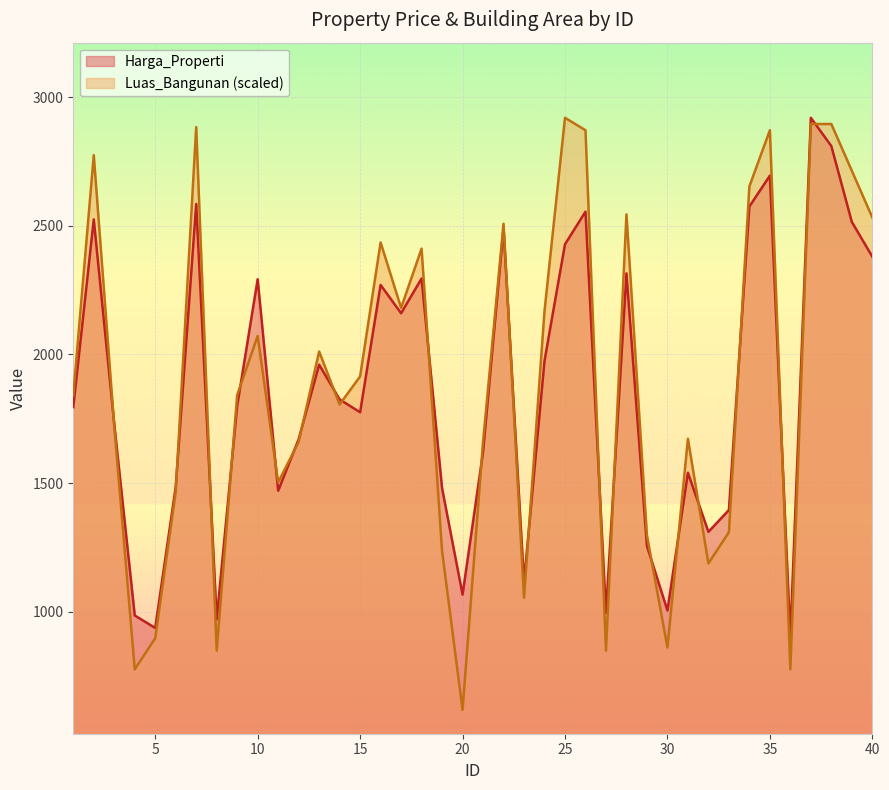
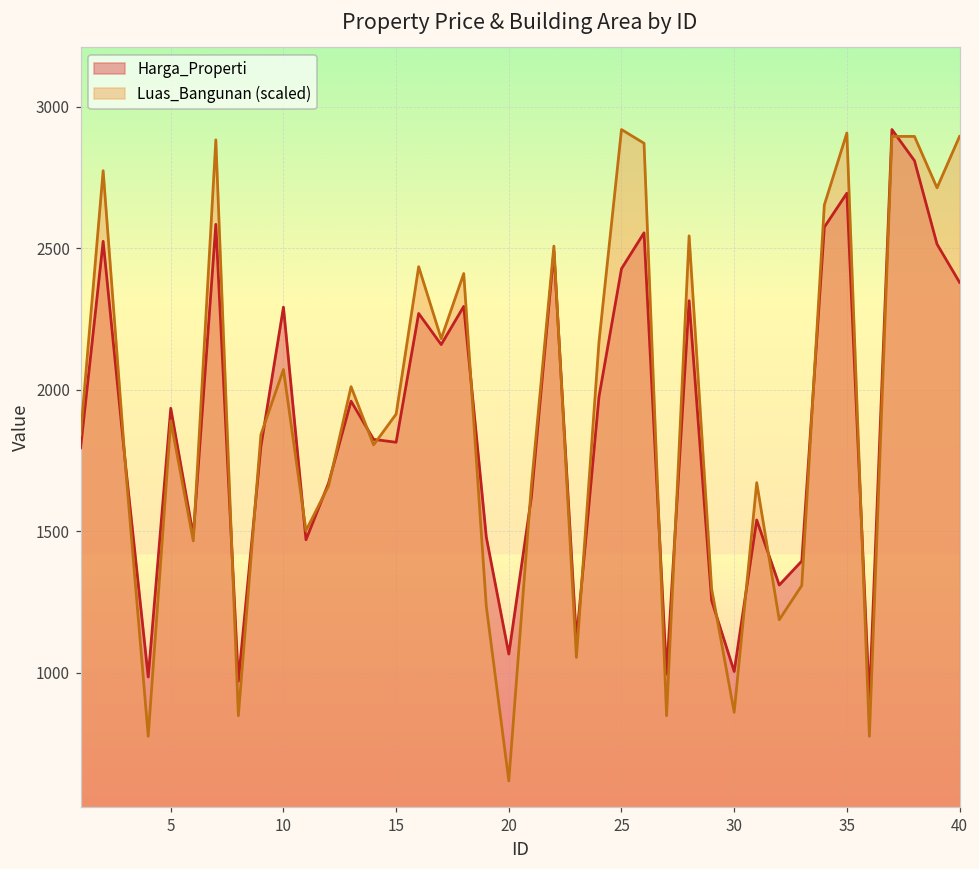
  {
    "Harga_Properti": {
-     "5": 940,
+     "5": 1940,
      "10": 2290,
-     "15": 1780,
+     "15": 1810,
      "20": 1070,
      "25": 2430,
      "30": 1000,
      "35": 2700,
      "40": 2380
    },
    "Luas_Bangunan (scaled)": {
-     "5": 900,
+     "5": 1890,
      "10": 2070,
      "15": 1910,
      "20": 620,
      "25": 2920,
      "30": 860,
-     "35": 2870,
-     "40": 2530
+     "35": 2910,
+     "40": 2900
    }
  }
